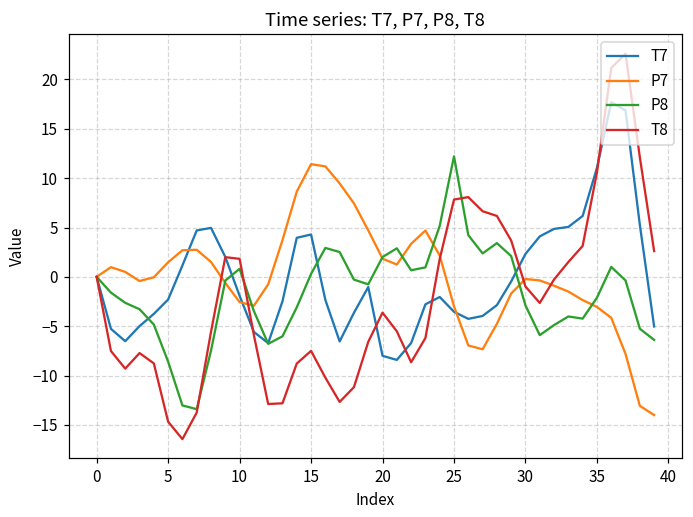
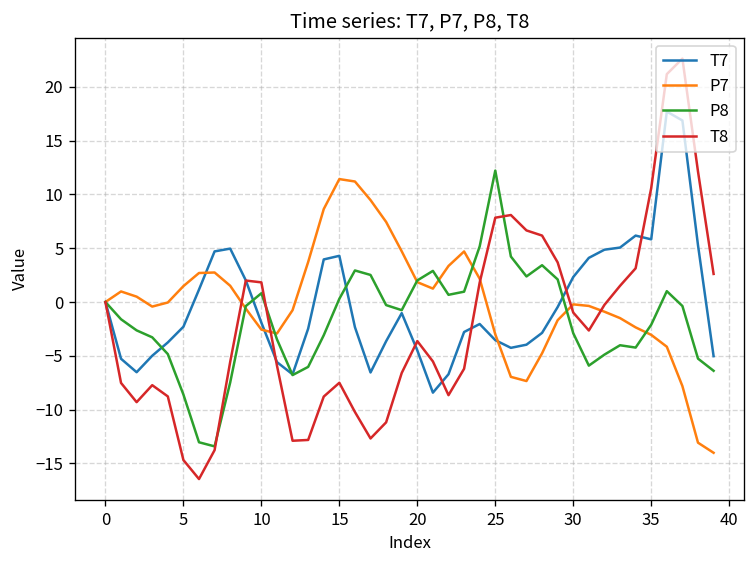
  {
    "T7": {
      "5": -2,
      "10": -2,
      "15": 4,
-     "20": -8,
+     "20": -4,
      "25": -4,
      "30": 2,
-     "35": 11
+     "35": 6
    },
    "P7": {
      "5": 1,
      "10": -3,
      "15": 11,
      "25": -3,
      "30": 0,
      "35": -3
    },
    "P8": {
      "5": -9,
      "10": 1,
      "15": 0,
      "25": 12,
      "30": -3,
      "35": -2
    },
    "T8": {
      "5": -15,
      "10": 2,
      "15": -8,
      "20": -4,
      "25": 8,
      "30": -1,
      "35": 11
    }
  }
